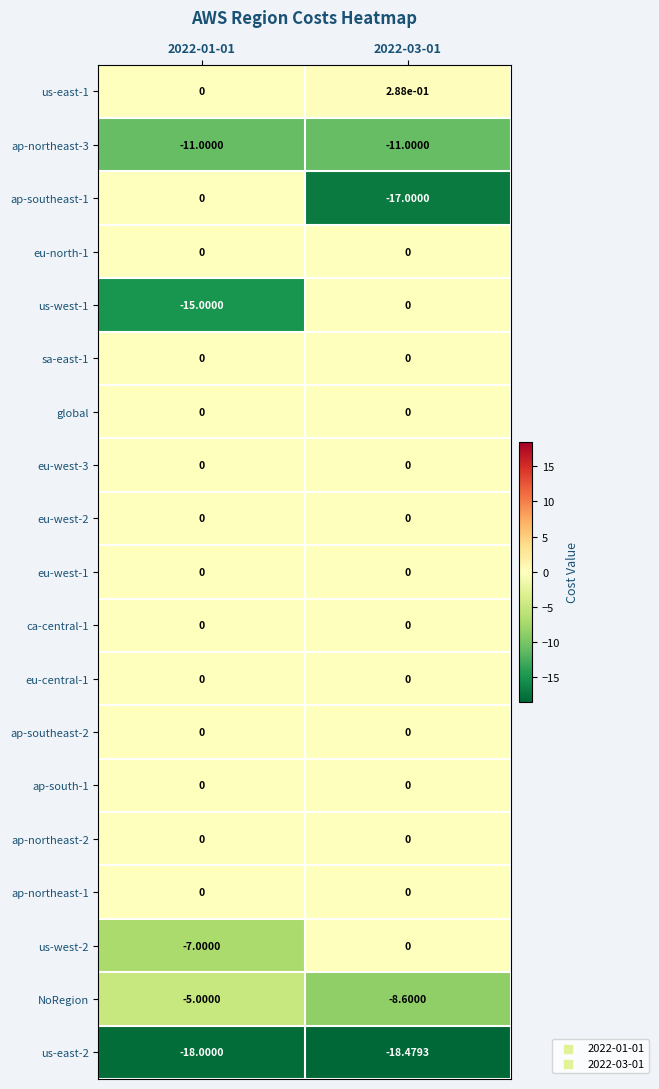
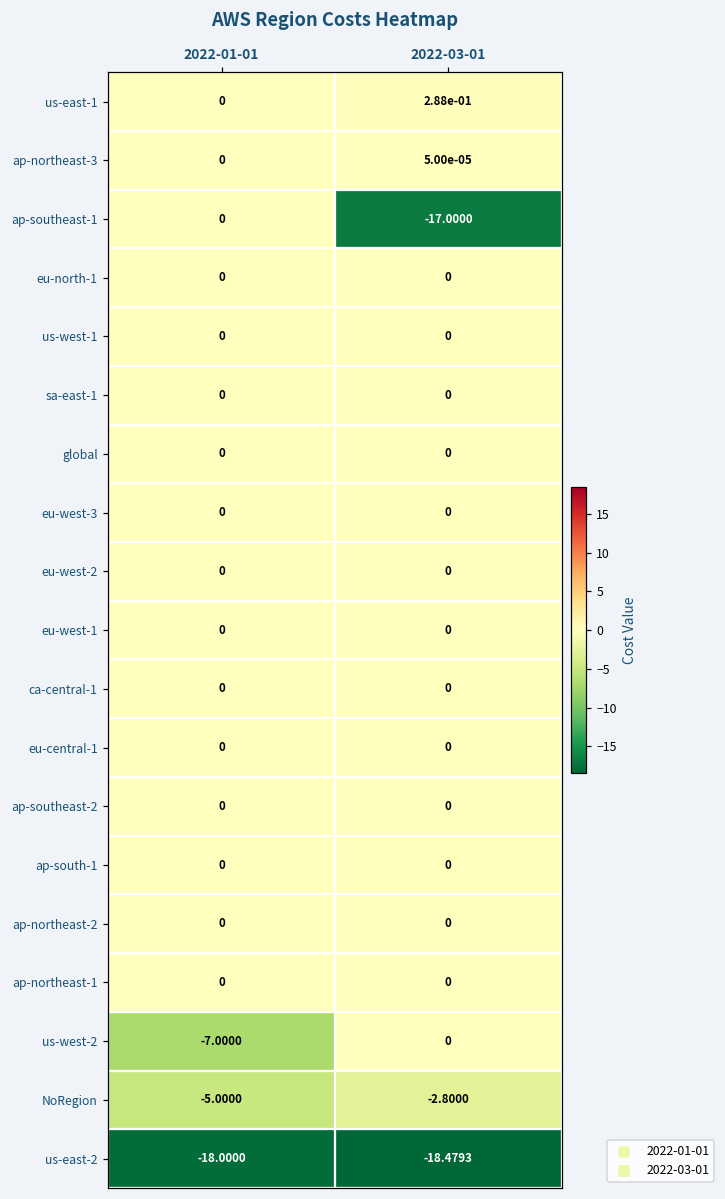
  {
    "us-east-1": {
      "2022-01-01": "0",
      "2022-03-01": "2.88e-01"
    },
    "ap-northeast-3": {
-     "2022-01-01": "-11.0000",
-     "2022-03-01": "-11.0000"
+     "2022-01-01": "0",
+     "2022-03-01": "5.00e-05"
    },
    "ap-southeast-1": {
      "2022-01-01": "0",
      "2022-03-01": "-17.0000"
    },
    "eu-north-1": {
      "2022-01-01": "0",
      "2022-03-01": "0"
    },
    "us-west-1": {
-     "2022-01-01": "-15.0000",
+     "2022-01-01": "0",
      "2022-03-01": "0"
    },
    "sa-east-1": {
      "2022-01-01": "0",
      "2022-03-01": "0"
    },
    "global": {
      "2022-01-01": "0",
      "2022-03-01": "0"
    },
    "eu-west-3": {
      "2022-01-01": "0",
      "2022-03-01": "0"
    },
    "eu-west-2": {
      "2022-01-01": "0",
      "2022-03-01": "0"
    },
    "eu-west-1": {
      "2022-01-01": "0",
      "2022-03-01": "0"
    },
    "ca-central-1": {
      "2022-01-01": "0",
      "2022-03-01": "0"
    },
    "eu-central-1": {
      "2022-01-01": "0",
      "2022-03-01": "0"
    },
    "ap-southeast-2": {
      "2022-01-01": "0",
      "2022-03-01": "0"
    },
    "ap-south-1": {
      "2022-01-01": "0",
      "2022-03-01": "0"
    },
    "ap-northeast-2": {
      "2022-01-01": "0",
      "2022-03-01": "0"
    },
    "ap-northeast-1": {
      "2022-01-01": "0",
      "2022-03-01": "0"
    },
    "us-west-2": {
      "2022-01-01": "-7.0000",
      "2022-03-01": "0"
    },
    "NoRegion": {
      "2022-01-01": "-5.0000",
-     "2022-03-01": "-8.6000"
+     "2022-03-01": "-2.8000"
    },
    "us-east-2": {
      "2022-01-01": "-18.0000",
      "2022-03-01": "-18.4793"
    }
  }
